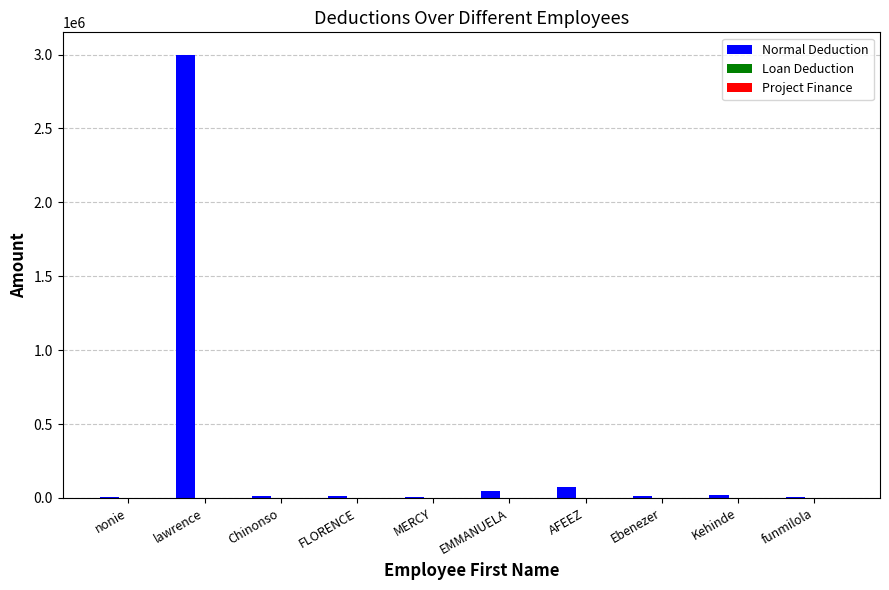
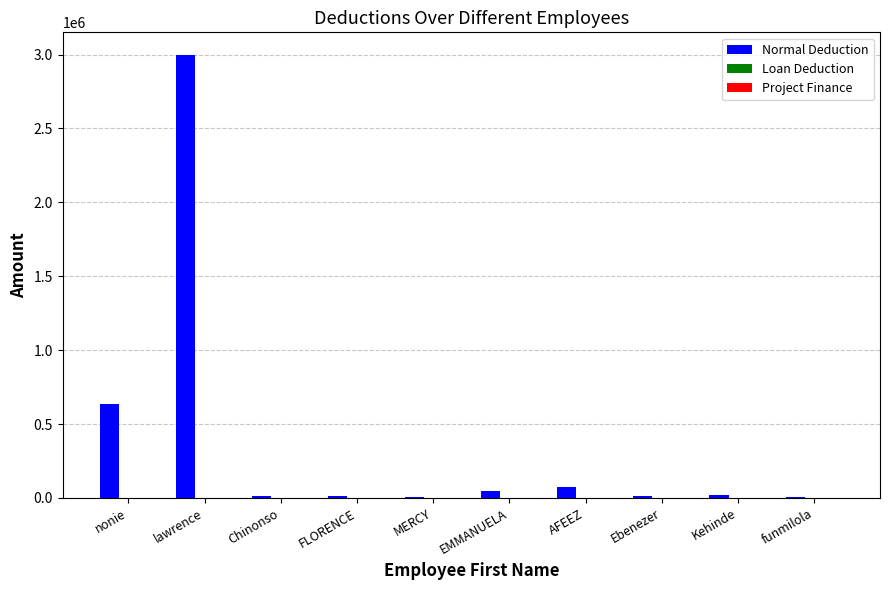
  {
    "Normal Deduction": {
-     "nonie": 10000,
+     "nonie": 630000,
      "lawrence": 3000000,
      "EMMANUELA": 50000,
      "AFEEZ": 70000,
      "Kehinde": 20000
    },
    "Loan Deduction": {
      "nonie": 0,
      "lawrence": 0,
      "Chinonso": 0,
      "FLORENCE": 0,
      "MERCY": 0,
      "EMMANUELA": 0,
      "AFEEZ": 0,
      "Ebenezer": 0,
      "Kehinde": 0,
      "funmilola": 0
    },
    "Project Finance": {
      "nonie": 0,
      "lawrence": 0,
      "Chinonso": 0,
      "FLORENCE": 0,
      "MERCY": 0,
      "EMMANUELA": 0,
      "AFEEZ": 0,
      "Ebenezer": 0,
      "Kehinde": 0,
      "funmilola": 0
    }
  }
